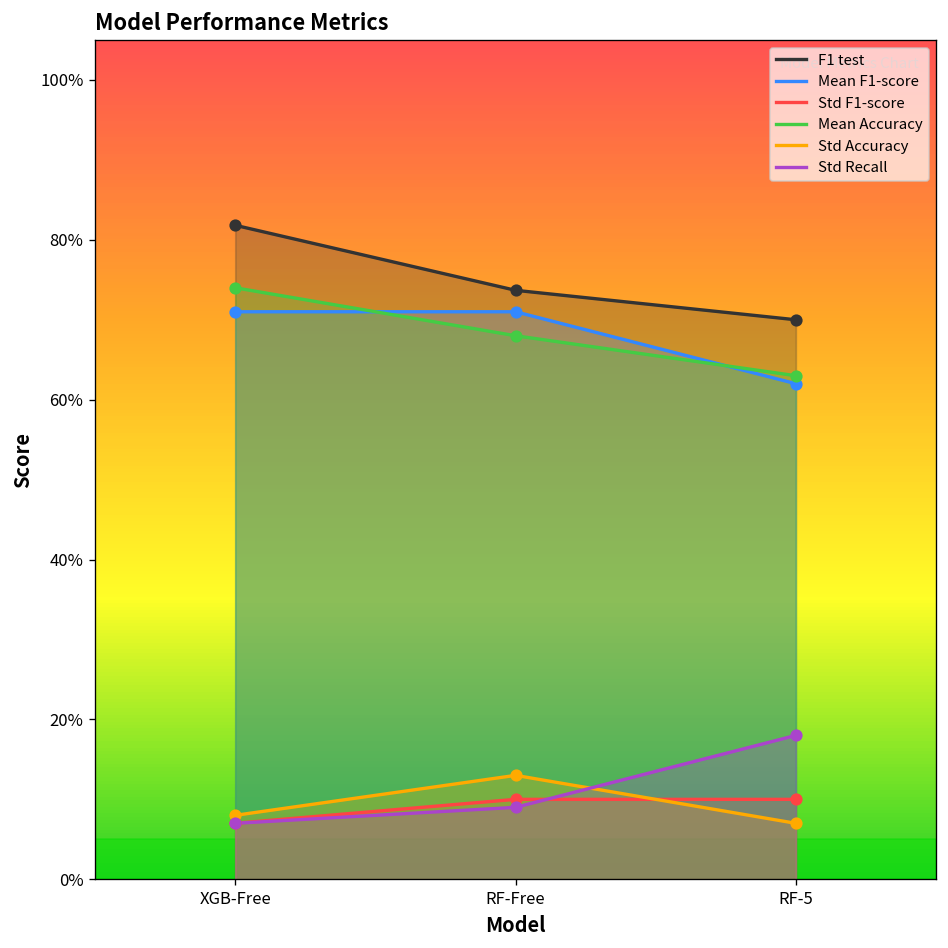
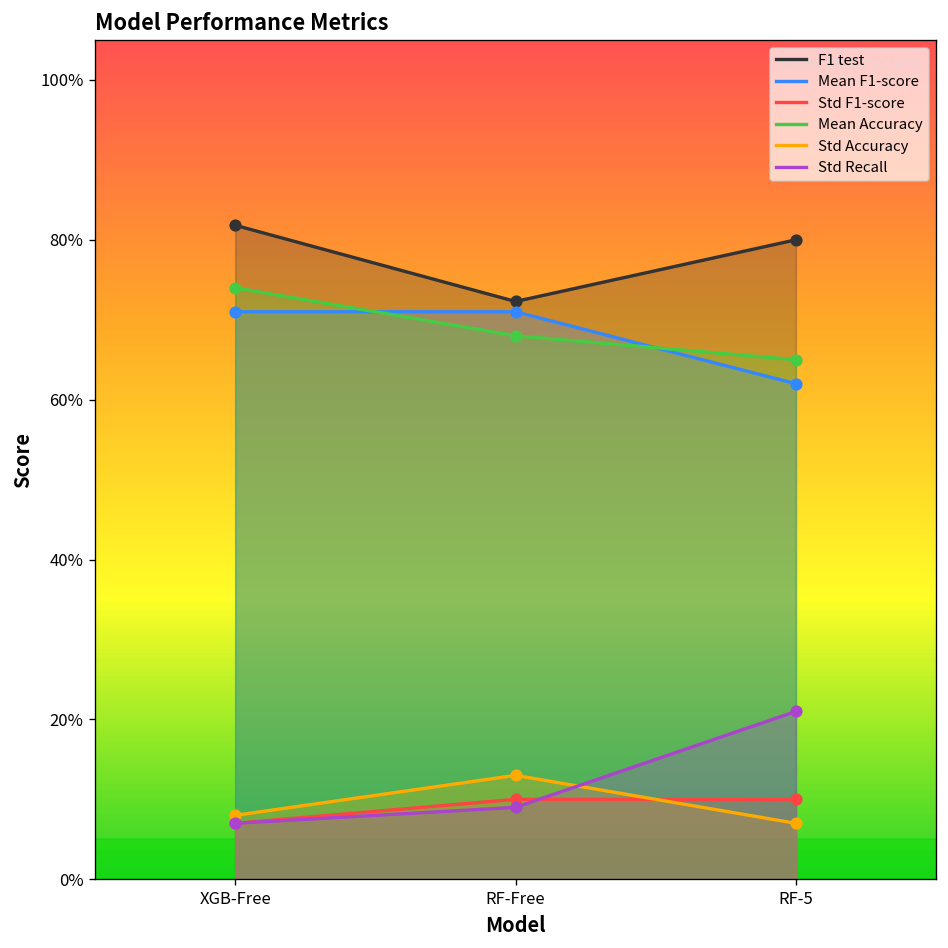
  {
    "F1 test": {
      "XGB-Free": "82%",
-     "RF-Free": "74%",
-     "RF-5": "70%"
+     "RF-Free": "72%",
+     "RF-5": "80%"
    },
    "Mean F1-score": {
      "XGB-Free": "71%",
      "RF-Free": "71%",
      "RF-5": "62%"
    },
    "Std F1-score": {
      "RF-Free": "10%",
      "RF-5": "10%"
    },
    "Mean Accuracy": {
      "XGB-Free": "74%",
      "RF-Free": "68%",
-     "RF-5": "63%"
+     "RF-5": "65%"
    },
    "Std Accuracy": {
      "XGB-Free": "8%",
      "RF-Free": "13%",
      "RF-5": "7%"
    },
    "Std Recall": {
      "RF-Free": "9%",
-     "RF-5": "18%"
+     "RF-5": "21%"
    }
  }
